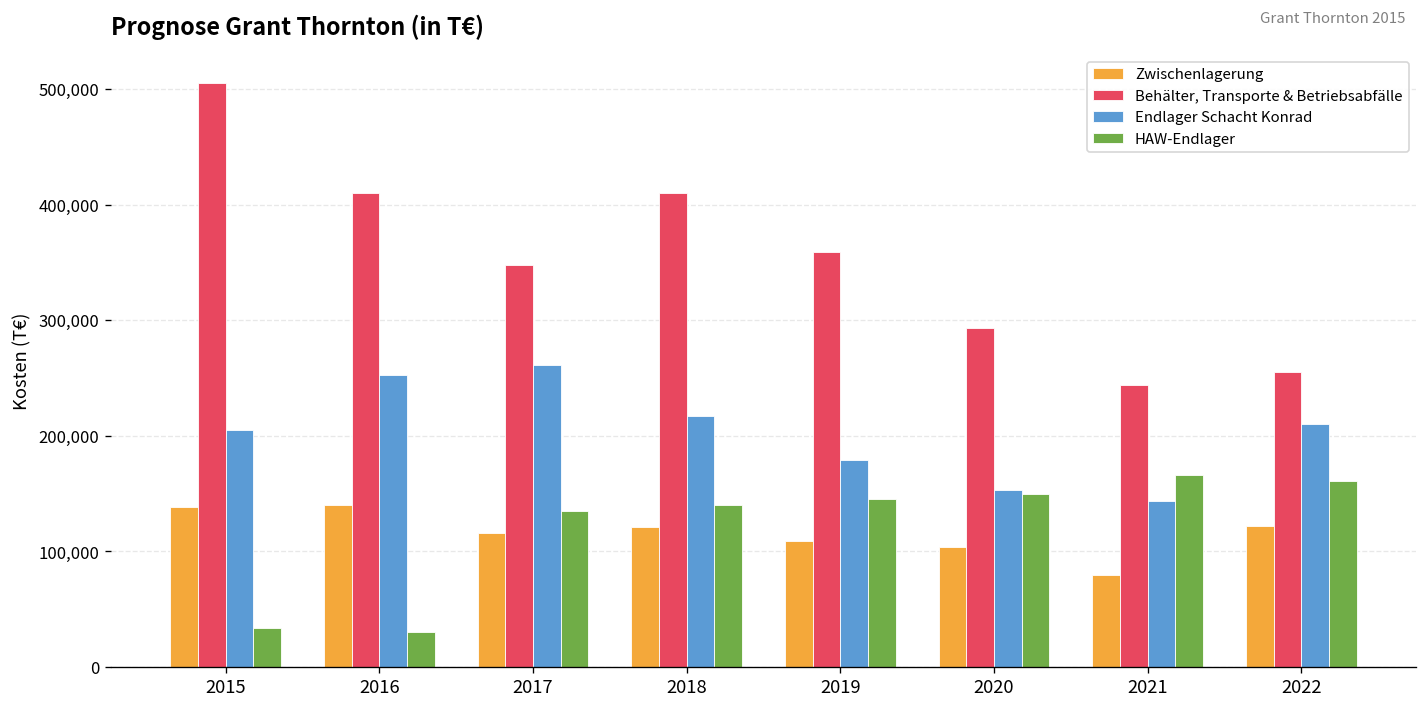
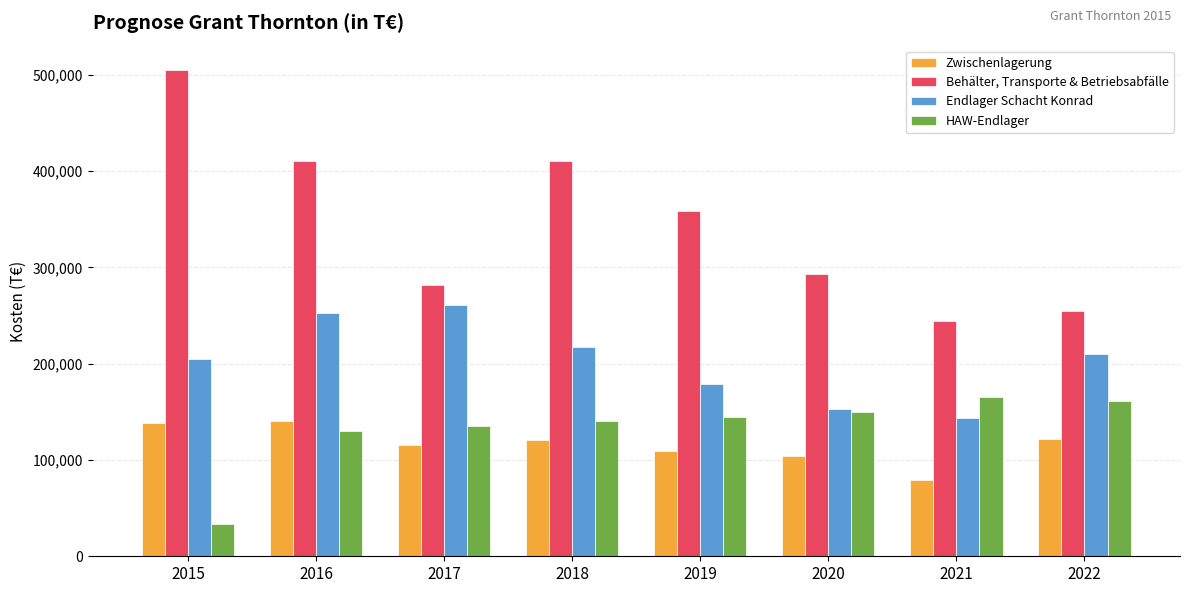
  {
    "Zwischenlagerung": {
      "2015": "140,000",
      "2016": "140,000",
      "2017": "120,000",
      "2018": "120,000",
      "2019": "110,000",
      "2020": "100,000",
      "2021": "80,000",
      "2022": "120,000"
    },
    "Behälter, Transporte & Betriebsabfälle": {
      "2015": "510,000",
      "2016": "410,000",
-     "2017": "350,000",
+     "2017": "280,000",
      "2018": "410,000",
      "2019": "360,000",
      "2020": "290,000",
      "2021": "240,000",
      "2022": "260,000"
    },
    "Endlager Schacht Konrad": {
      "2015": "210,000",
      "2016": "250,000",
      "2017": "260,000",
      "2018": "220,000",
      "2019": "180,000",
      "2020": "150,000",
      "2021": "140,000",
      "2022": "210,000"
    },
    "HAW-Endlager": {
      "2015": "30,000",
-     "2016": "30,000",
+     "2016": "130,000",
      "2017": "140,000",
      "2018": "140,000",
      "2019": "150,000",
      "2020": "150,000",
      "2021": "170,000",
      "2022": "160,000"
    }
  }
